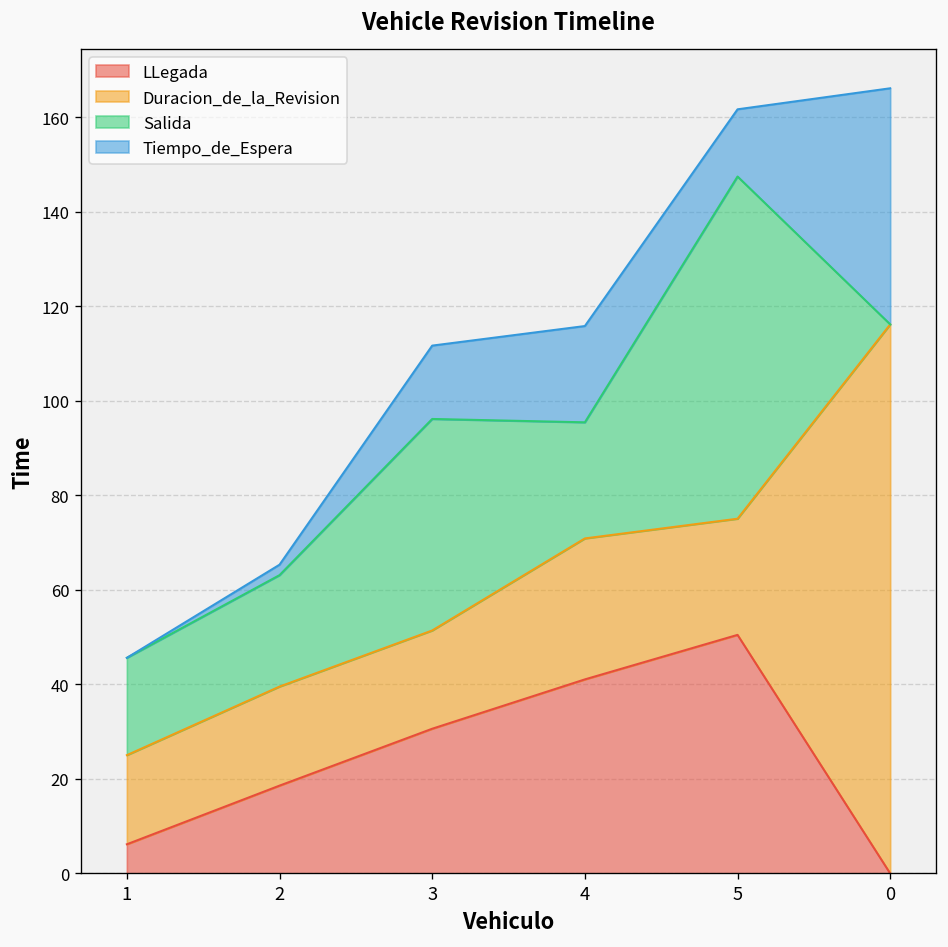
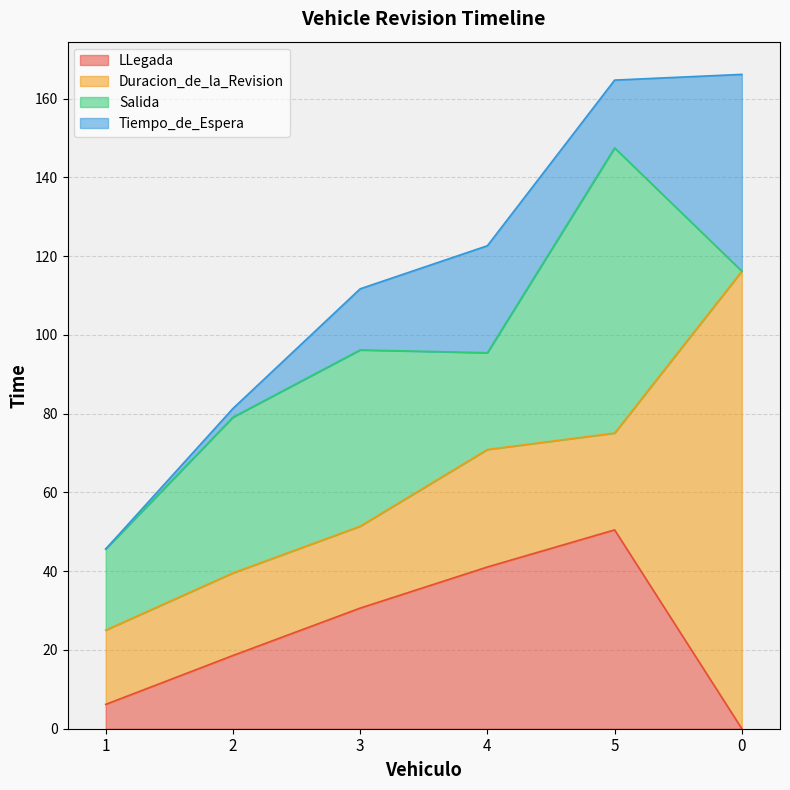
  {
    "LLegada": {
      "1": 6,
      "2": 19,
      "3": 31,
      "4": 41,
      "5": 50,
      "0": 0
    },
    "Duracion_de_la_Revision": {
      "1": 19,
      "2": 21,
      "3": 21,
      "4": 30,
      "5": 25
    },
    "Salida": {
-     "2": 24,
+     "2": 40,
      "3": 45,
      "4": 25,
      "5": 72
    },
    "Tiempo_de_Espera": {
      "2": 2,
      "3": 16,
-     "4": 20,
-     "5": 14,
+     "4": 27,
+     "5": 17,
      "0": 50
    }
  }
